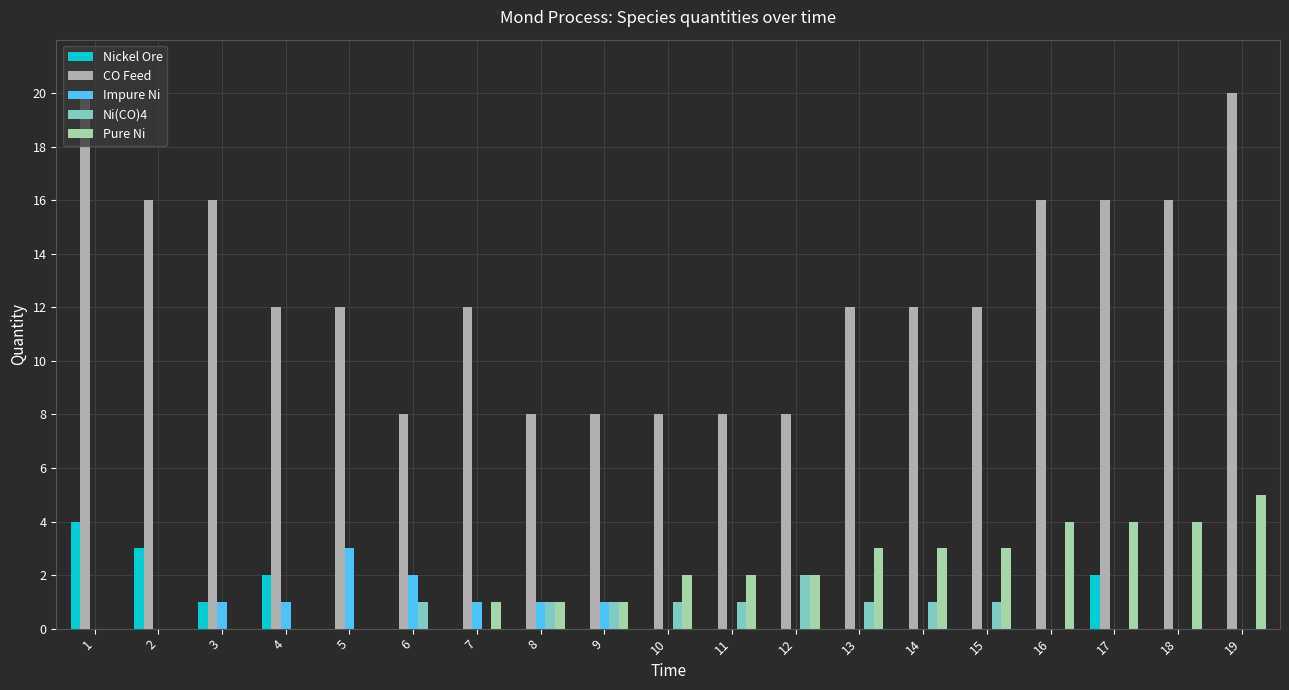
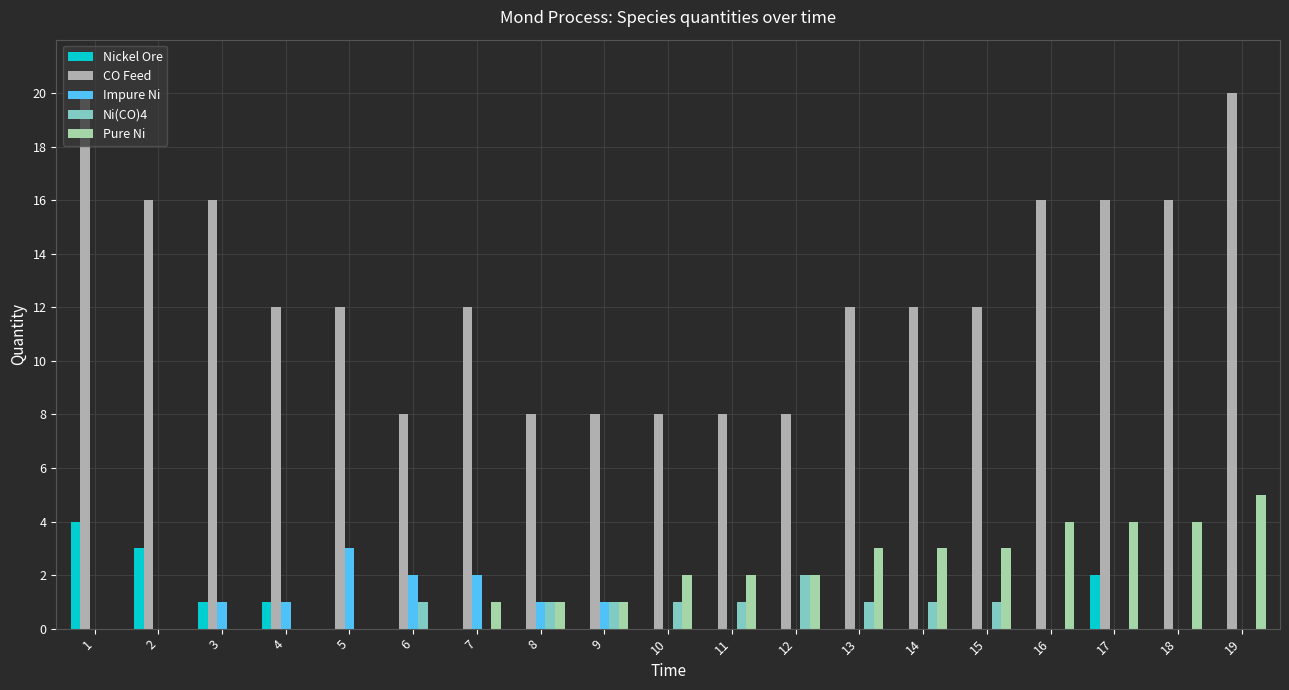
  {
    "Nickel Ore": {
      "1": 4,
      "2": 3,
      "3": 1,
-     "4": 2,
+     "4": 1,
      "5": 0,
      "6": 0,
      "7": 0,
      "8": 0,
      "9": 0,
      "10": 0,
      "11": 0,
      "12": 0,
      "13": 0,
      "14": 0,
      "15": 0,
      "16": 0,
      "17": 2,
      "18": 0,
      "19": 0
    },
    "Impure Ni": {
      "1": 0,
      "2": 0,
      "3": 1,
      "4": 1,
      "5": 3,
      "6": 2,
-     "7": 1,
+     "7": 2,
      "8": 1,
      "9": 1,
      "10": 0,
      "11": 0,
      "12": 0,
      "13": 0,
      "14": 0,
      "15": 0,
      "16": 0,
      "17": 0,
      "18": 0,
      "19": 0
    }
  }
